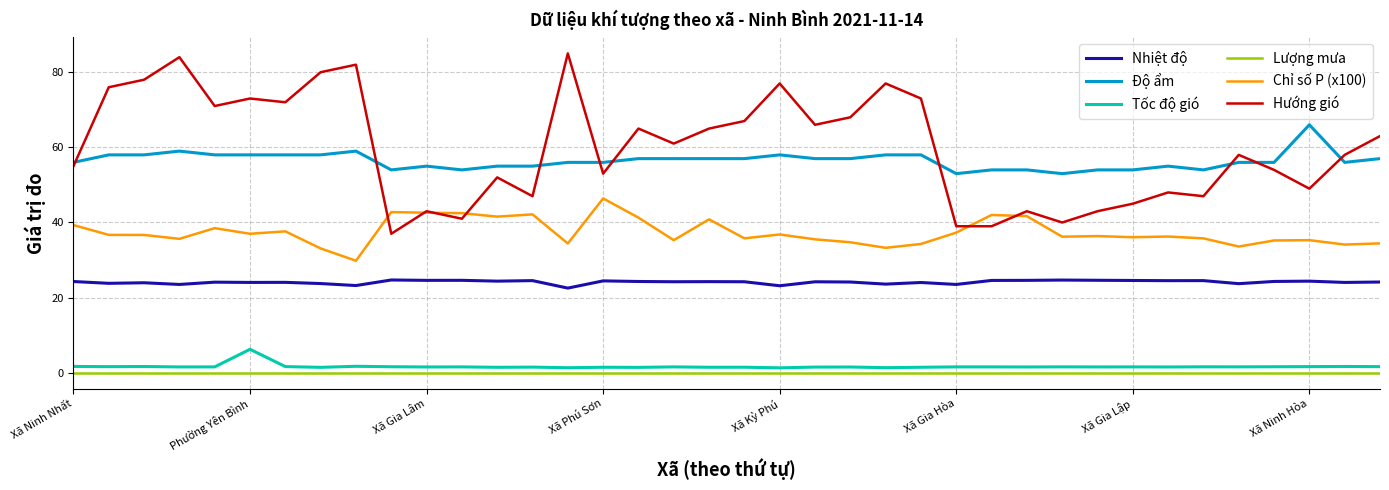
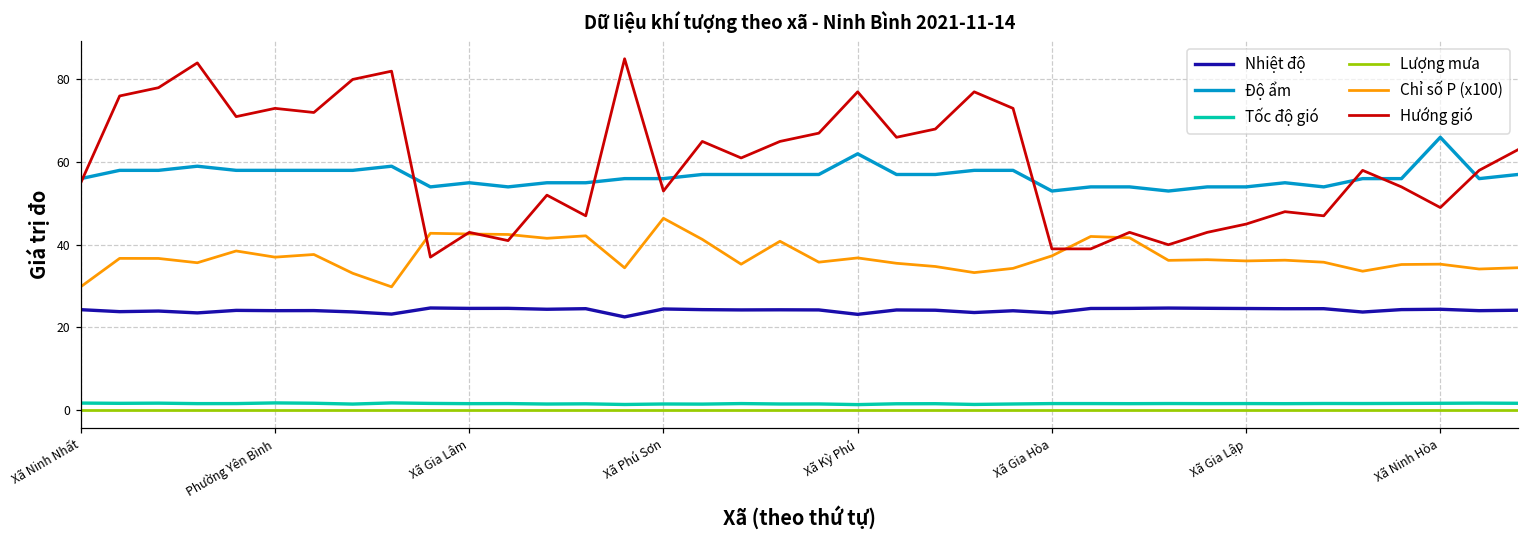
  {
    "Nhiệt độ": {
      "Xã Ninh Nhất": 24,
      "Phường Yên Bình": 24,
      "Xã Gia Lâm": 25,
      "Xã Phú Sơn": 24,
      "Xã Kỳ Phú": 23,
      "Xã Gia Hòa": 24,
      "Xã Gia Lập": 25,
      "Xã Ninh Hòa": 24
    },
    "Độ ẩm": {
      "Xã Ninh Nhất": 56,
      "Phường Yên Bình": 58,
      "Xã Gia Lâm": 55,
      "Xã Phú Sơn": 56,
-     "Xã Kỳ Phú": 58,
+     "Xã Kỳ Phú": 62,
      "Xã Gia Hòa": 53,
      "Xã Gia Lập": 54,
      "Xã Ninh Hòa": 66
    },
    "Tốc độ gió": {
      "Xã Ninh Nhất": 2,
-     "Phường Yên Bình": 6,
+     "Phường Yên Bình": 2,
      "Xã Gia Lâm": 2,
      "Xã Phú Sơn": 1,
      "Xã Kỳ Phú": 1,
      "Xã Gia Hòa": 2,
      "Xã Gia Lập": 2,
      "Xã Ninh Hòa": 2
    },
    "Lượng mưa": {
      "Xã Ninh Nhất": 0,
      "Phường Yên Bình": 0,
      "Xã Gia Lâm": 0,
      "Xã Phú Sơn": 0,
      "Xã Kỳ Phú": 0,
      "Xã Gia Hòa": 0,
      "Xã Gia Lập": 0,
      "Xã Ninh Hòa": 0
    },
    "Chỉ số P (x100)": {
-     "Xã Ninh Nhất": 39,
+     "Xã Ninh Nhất": 30,
      "Phường Yên Bình": 37,
      "Xã Phú Sơn": 46,
      "Xã Kỳ Phú": 37,
      "Xã Gia Hòa": 37,
      "Xã Gia Lập": 36,
      "Xã Ninh Hòa": 35
    },
    "Hướng gió": {
      "Xã Ninh Nhất": 55,
      "Phường Yên Bình": 73,
      "Xã Phú Sơn": 53,
      "Xã Kỳ Phú": 77,
      "Xã Gia Hòa": 39,
      "Xã Gia Lập": 45,
      "Xã Ninh Hòa": 49
    }
  }
